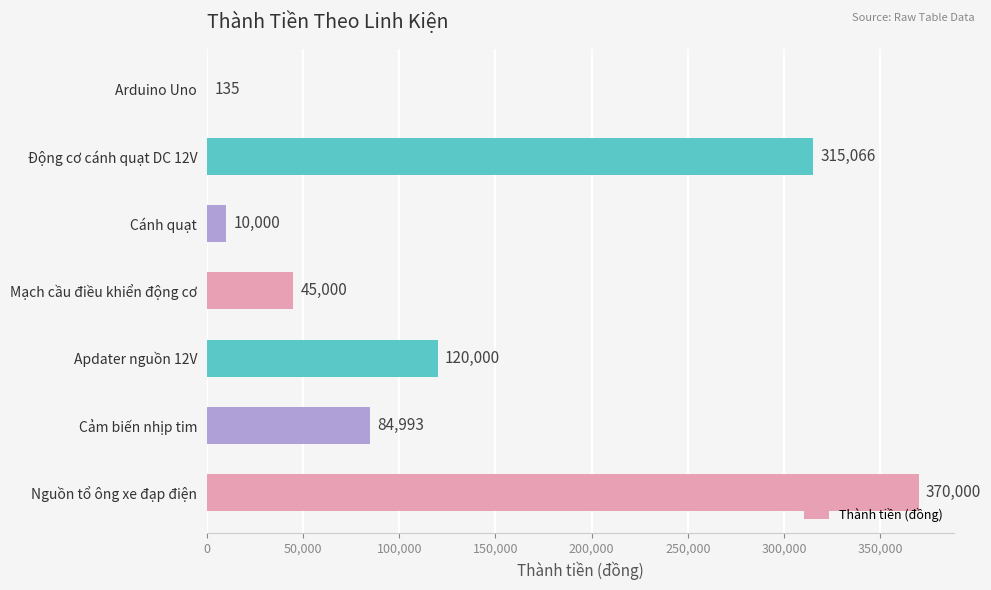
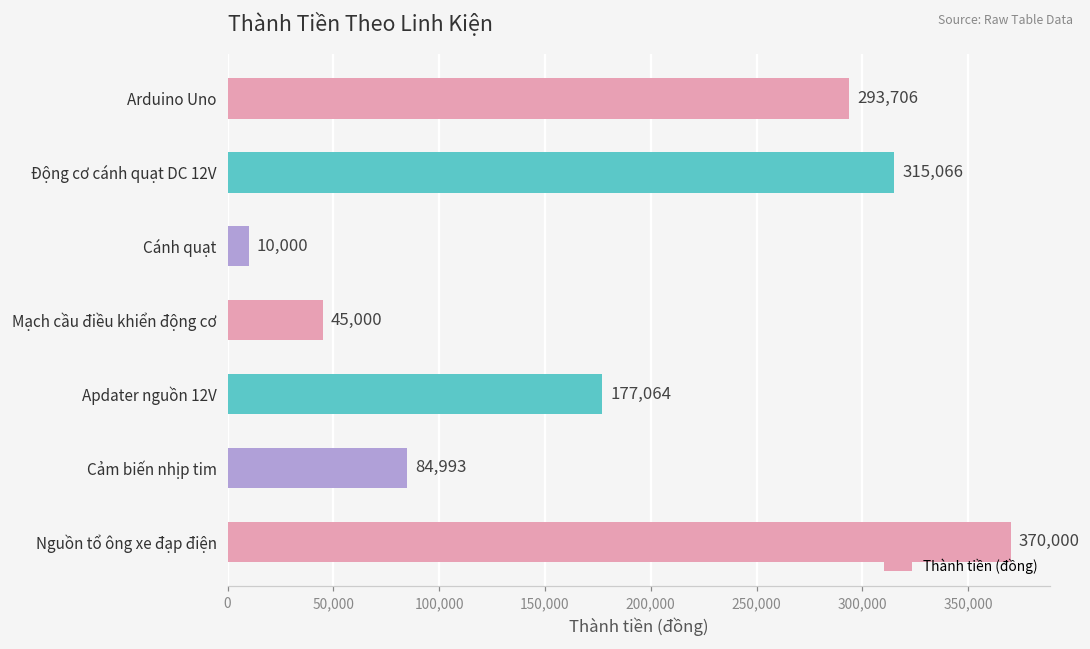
  {
-   "Arduino Uno": "135",
+   "Arduino Uno": "293,706",
    "Động cơ cánh quạt DC 12V": "315,066",
    "Cánh quạt": "10,000",
    "Mạch cầu điều khiển động cơ": "45,000",
-   "Apdater nguồn 12V": "120,000",
+   "Apdater nguồn 12V": "177,064",
    "Cảm biến nhịp tim": "84,993",
    "Nguồn tổ ông xe đạp điện": "370,000"
  }
